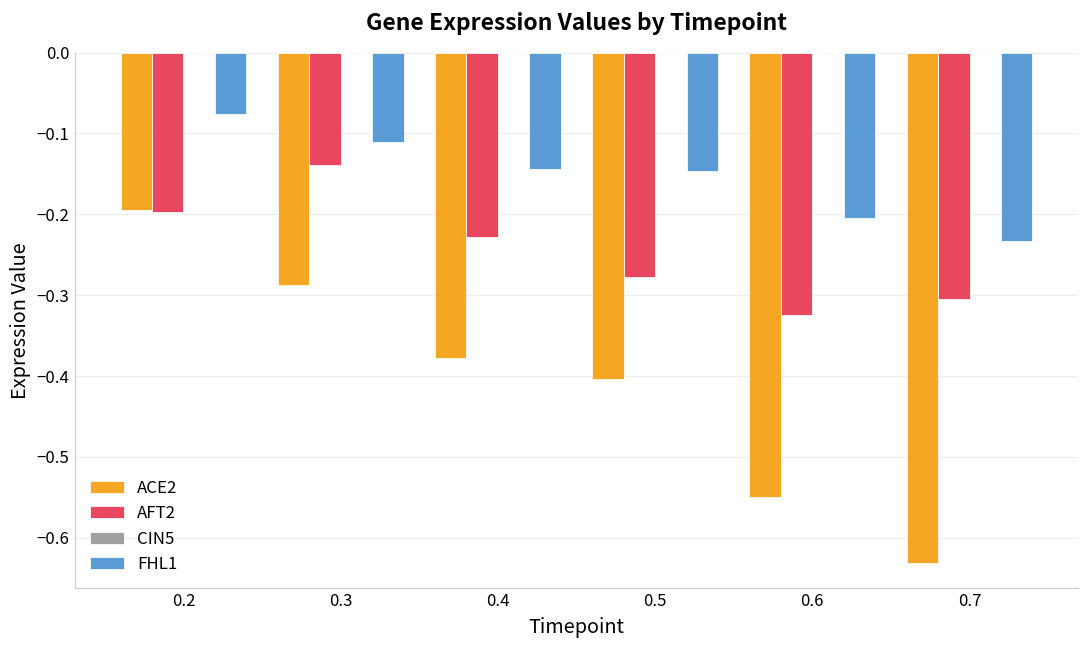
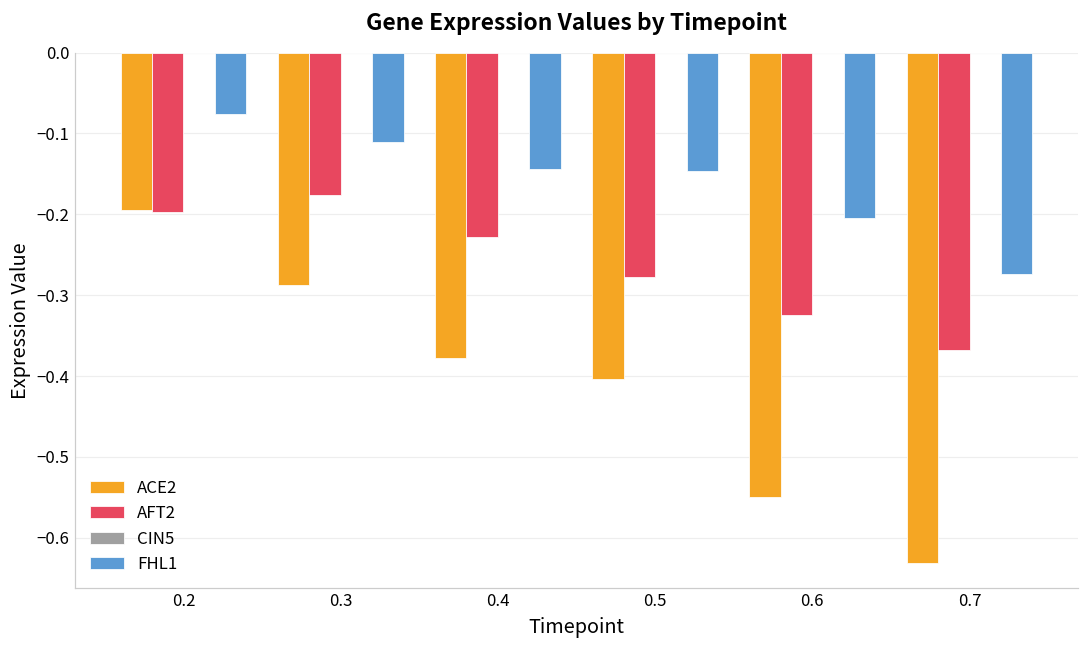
  {
    "ACE2": {
      "0.2": -0.19,
      "0.3": -0.29,
      "0.4": -0.38,
      "0.5": -0.40,
      "0.6": -0.55,
      "0.7": -0.63
    },
    "AFT2": {
      "0.2": -0.20,
-     "0.3": -0.14,
+     "0.3": -0.18,
      "0.4": -0.23,
      "0.5": -0.28,
      "0.6": -0.32,
-     "0.7": -0.30
+     "0.7": -0.37
    },
    "CIN5": {
      "0.2": 0.00,
      "0.3": 0.00,
      "0.4": 0.00,
      "0.5": 0.00,
      "0.6": 0.00,
      "0.7": 0.00
    },
    "FHL1": {
      "0.2": -0.08,
      "0.3": -0.11,
      "0.4": -0.14,
      "0.5": -0.15,
      "0.6": -0.20,
-     "0.7": -0.23
+     "0.7": -0.27
    }
  }
